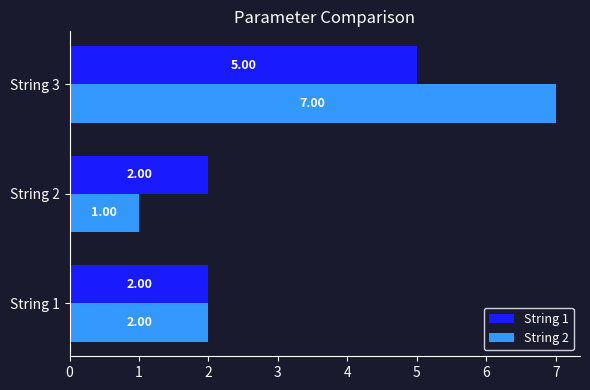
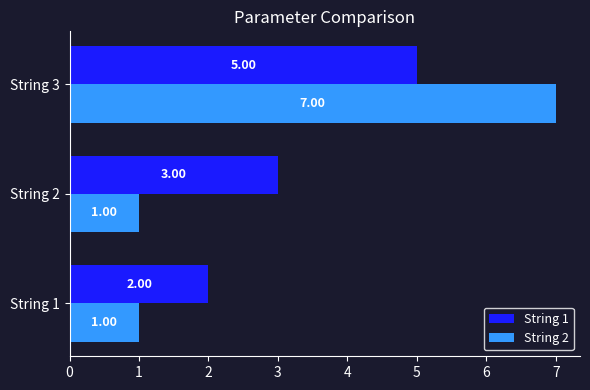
  {
    "String 1": {
      "String 3": 5.00,
-     "String 2": 2.00,
+     "String 2": 3.00,
      "String 1": 2.00
    },
    "String 2": {
      "String 3": 7.00,
      "String 2": 1.00,
-     "String 1": 2.00
+     "String 1": 1.00
    }
  }
